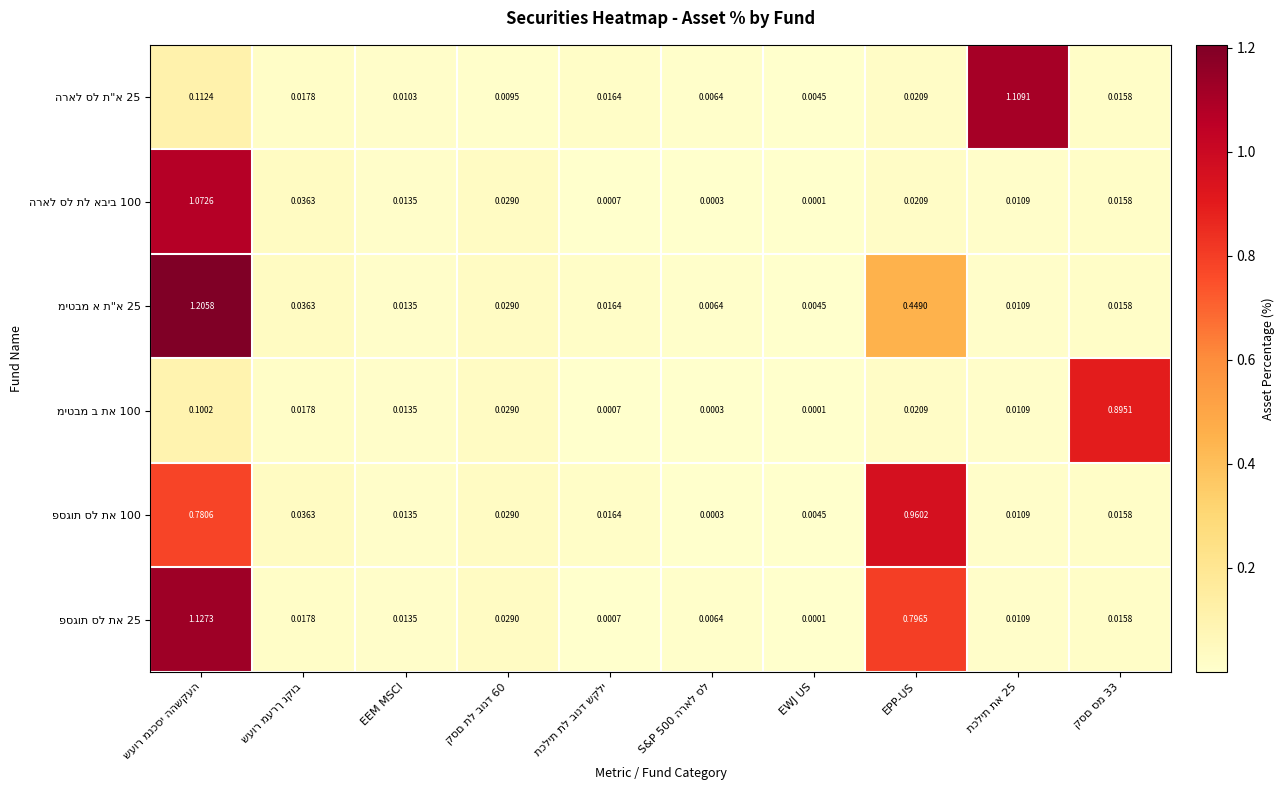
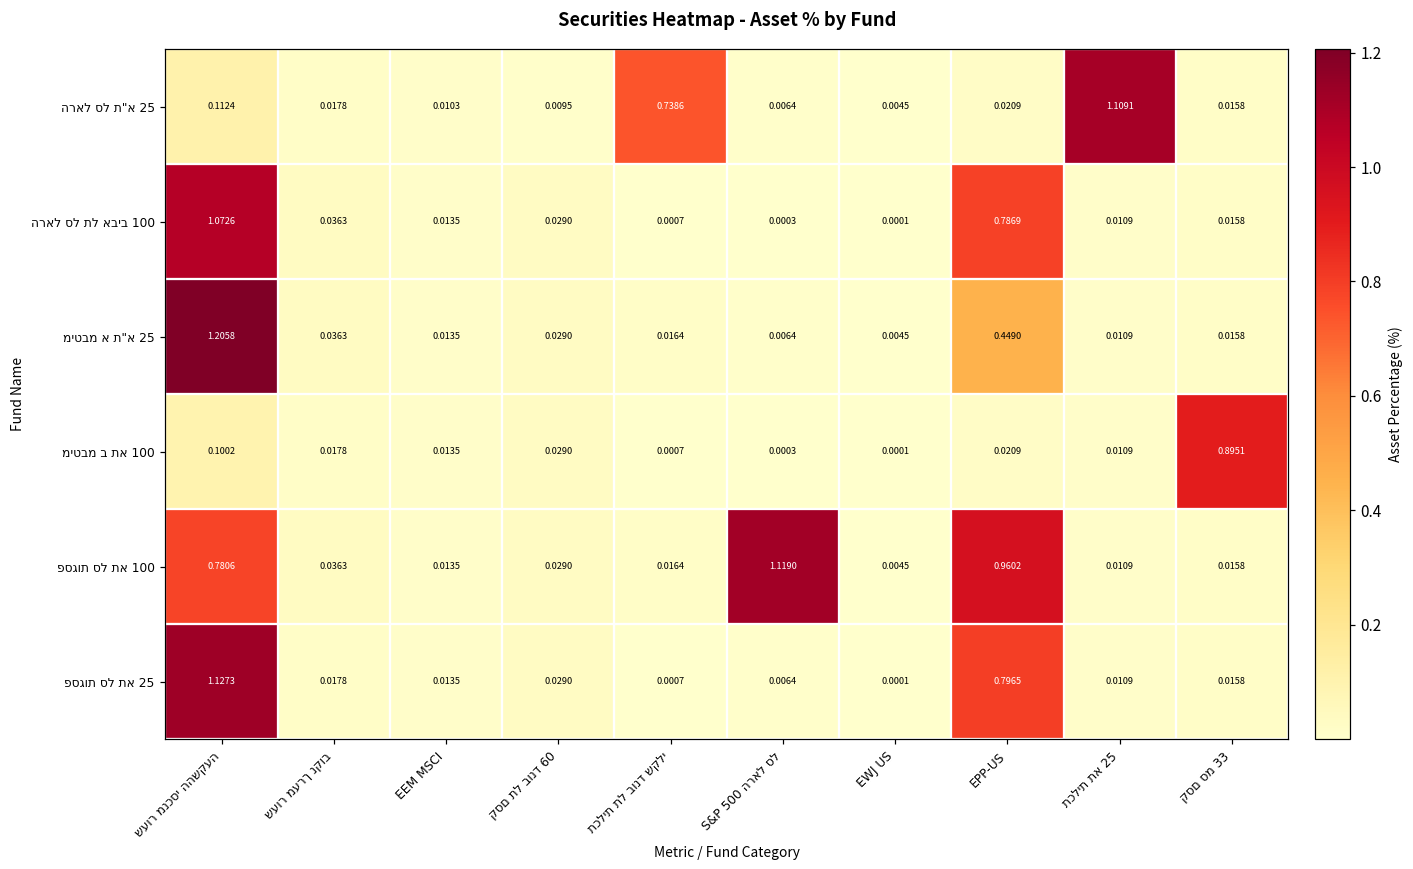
  {
    "הראל סל ת\"א 25": {
      "שעור מנכסי ההשקעה": 0.1124,
      "שעור מערך נקוב": 0.0178,
      "EEM MSCI": 0.0103,
      "קסם תל בונד 60": 0.0095,
-     "תכלית תל בונד שקלי": 0.0164,
+     "תכלית תל בונד שקלי": 0.7386,
      "S&P 500 הראל סל": 0.0064,
      "EWJ US": 0.0045,
      "EPP-US": 0.0209,
      "תכלית תא 25": 1.1091,
      "קסם סמ 33": 0.0158
    },
    "הראל סל תל אביב 100": {
      "שעור מנכסי ההשקעה": 1.0726,
      "שעור מערך נקוב": 0.0363,
      "EEM MSCI": 0.0135,
      "קסם תל בונד 60": 0.0290,
      "תכלית תל בונד שקלי": 0.0007,
      "S&P 500 הראל סל": 0.0003,
      "EWJ US": 0.0001,
-     "EPP-US": 0.0209,
+     "EPP-US": 0.7869,
      "תכלית תא 25": 0.0109,
      "קסם סמ 33": 0.0158
    },
    "מיטבמ א ת\"א 25": {
      "שעור מנכסי ההשקעה": 1.2058,
      "שעור מערך נקוב": 0.0363,
      "EEM MSCI": 0.0135,
      "קסם תל בונד 60": 0.0290,
      "תכלית תל בונד שקלי": 0.0164,
      "S&P 500 הראל סל": 0.0064,
      "EWJ US": 0.0045,
      "EPP-US": 0.4490,
      "תכלית תא 25": 0.0109,
      "קסם סמ 33": 0.0158
    },
    "מיטבמ ב תא 100": {
      "שעור מנכסי ההשקעה": 0.1002,
      "שעור מערך נקוב": 0.0178,
      "EEM MSCI": 0.0135,
      "קסם תל בונד 60": 0.0290,
      "תכלית תל בונד שקלי": 0.0007,
      "S&P 500 הראל סל": 0.0003,
      "EWJ US": 0.0001,
      "EPP-US": 0.0209,
      "תכלית תא 25": 0.0109,
      "קסם סמ 33": 0.8951
    },
    "פסגות סל תא 100": {
      "שעור מנכסי ההשקעה": 0.7806,
      "שעור מערך נקוב": 0.0363,
      "EEM MSCI": 0.0135,
      "קסם תל בונד 60": 0.0290,
      "תכלית תל בונד שקלי": 0.0164,
-     "S&P 500 הראל סל": 0.0003,
+     "S&P 500 הראל סל": 1.1190,
      "EWJ US": 0.0045,
      "EPP-US": 0.9602,
      "תכלית תא 25": 0.0109,
      "קסם סמ 33": 0.0158
    },
    "פסגות סל תא 25": {
      "שעור מנכסי ההשקעה": 1.1273,
      "שעור מערך נקוב": 0.0178,
      "EEM MSCI": 0.0135,
      "קסם תל בונד 60": 0.0290,
      "תכלית תל בונד שקלי": 0.0007,
      "S&P 500 הראל סל": 0.0064,
      "EWJ US": 0.0001,
      "EPP-US": 0.7965,
      "תכלית תא 25": 0.0109,
      "קסם סמ 33": 0.0158
    }
  }
